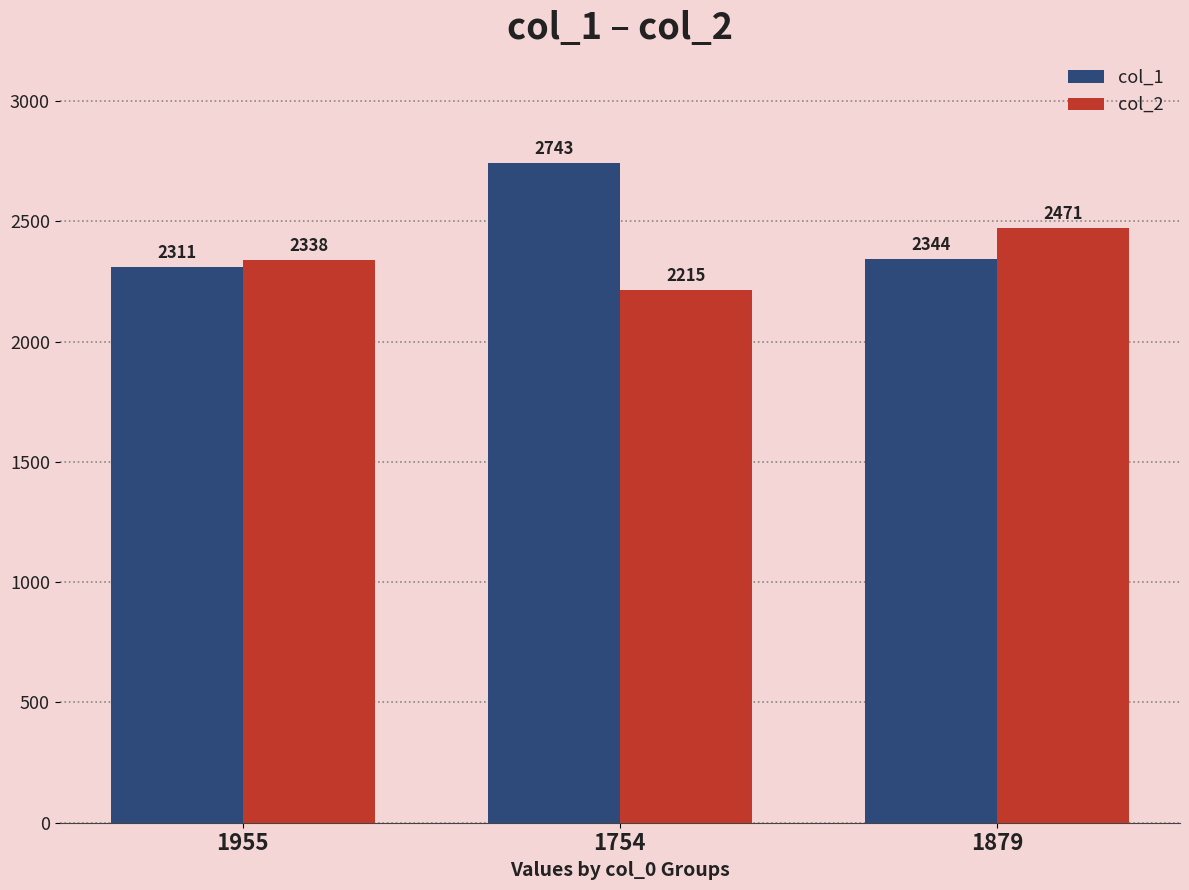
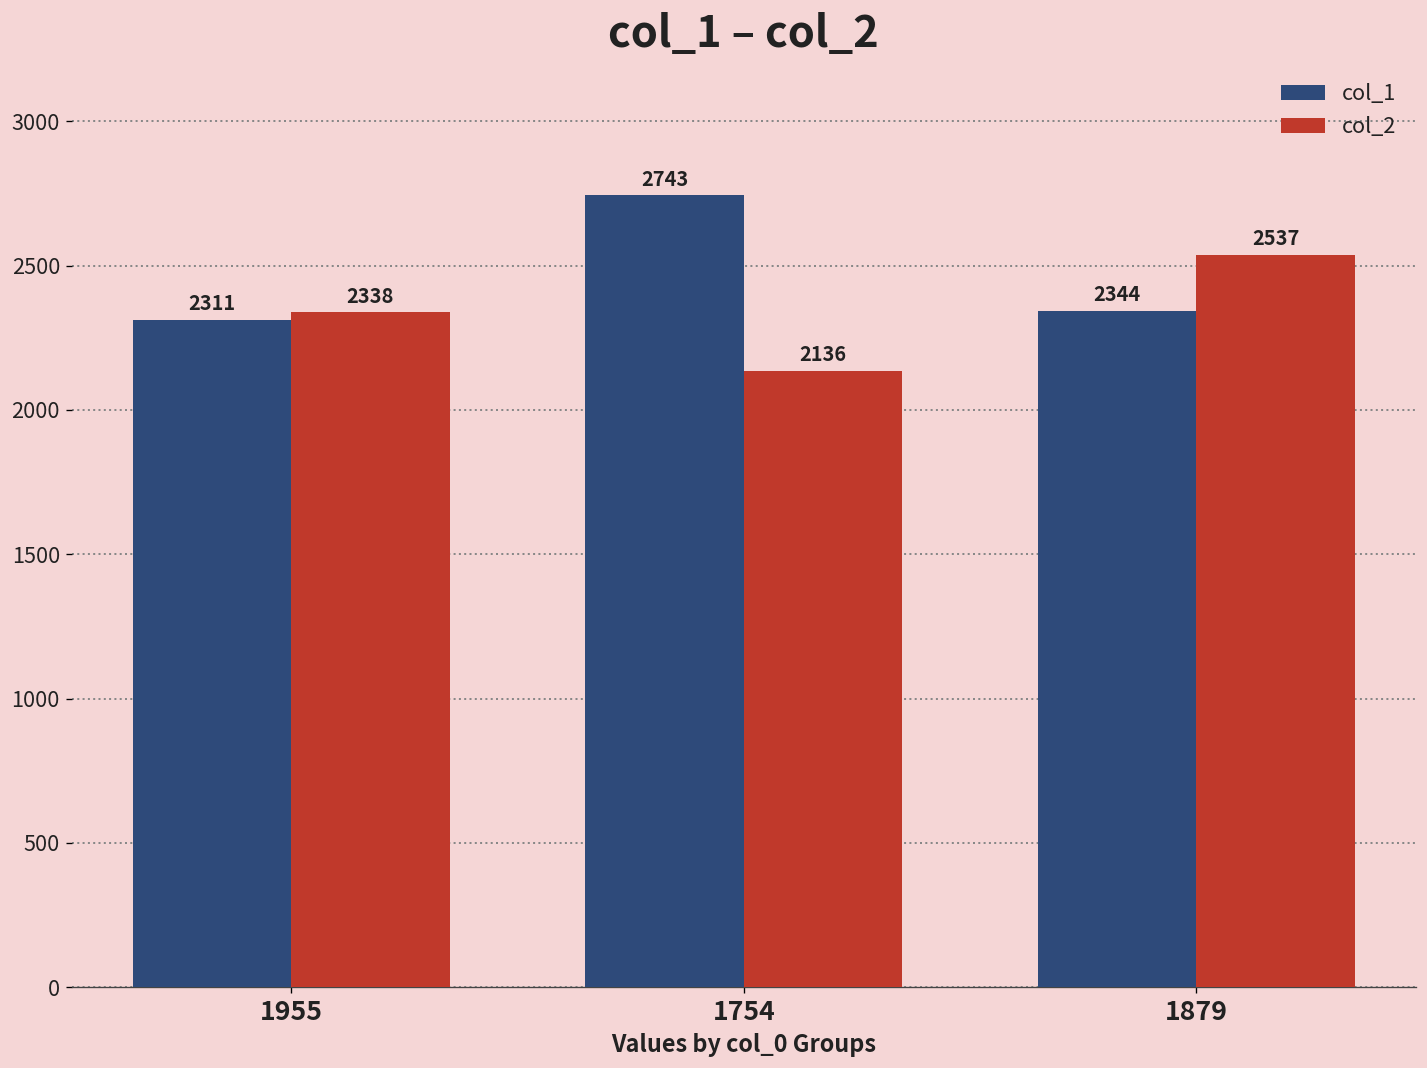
  {
    "col_1": {
      "1955": 2311,
      "1754": 2743,
      "1879": 2344
    },
    "col_2": {
      "1955": 2338,
-     "1754": 2215,
-     "1879": 2471
+     "1754": 2136,
+     "1879": 2537
    }
  }
